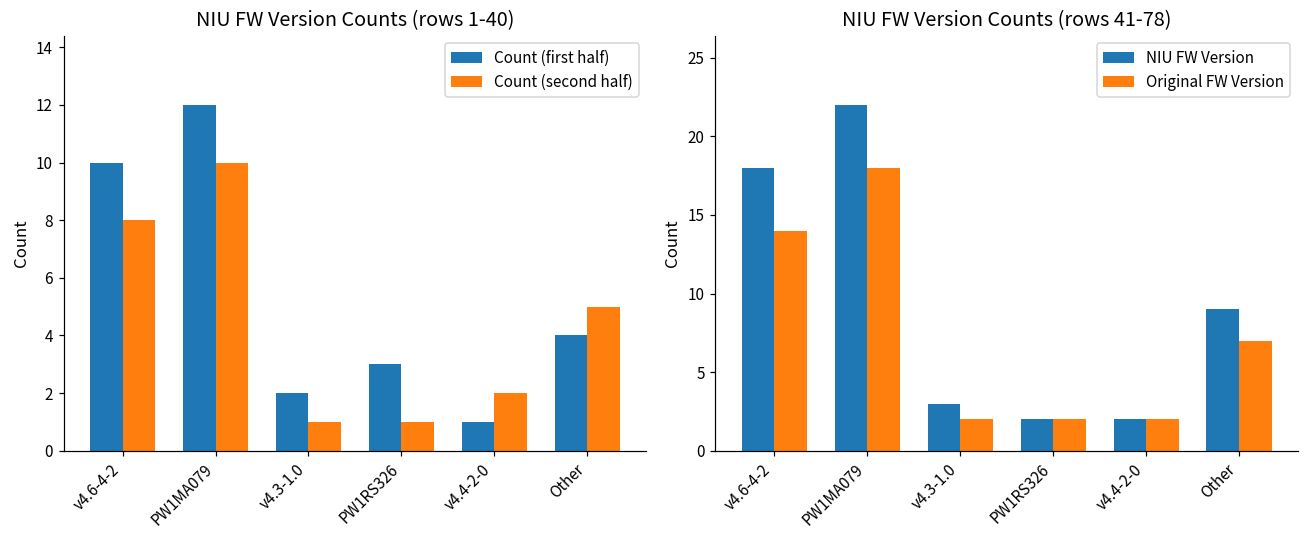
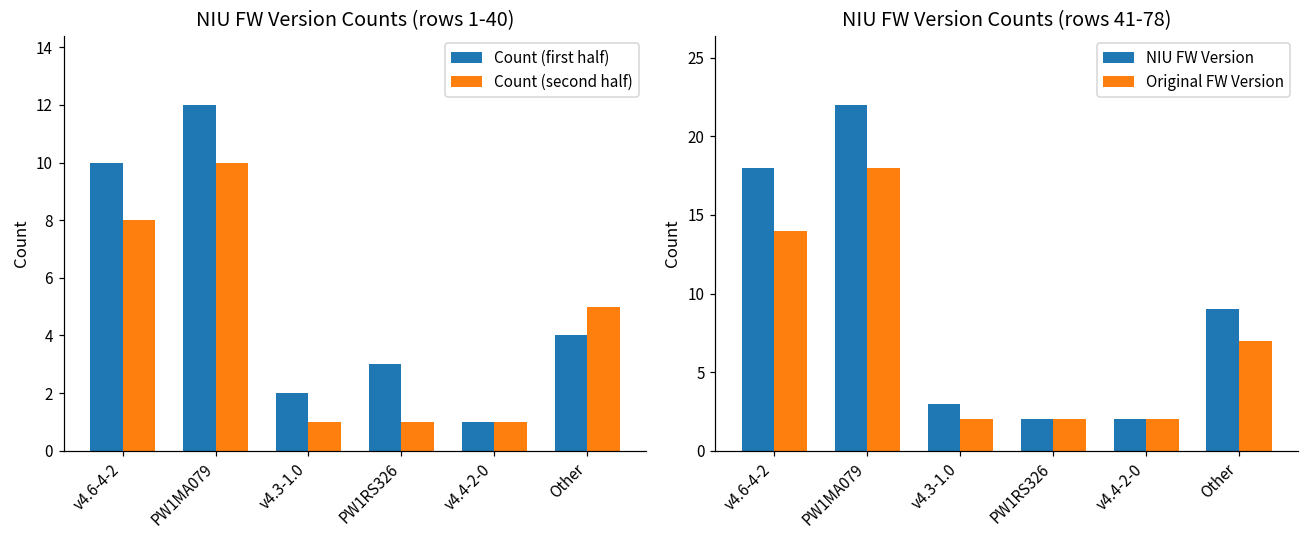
  {
    "NIU FW Version Counts (rows 1-40)": {
      "Count (first half)": {
        "v4.6-4-2": 10,
        "PW1MA079": 12,
        "v4.3-1.0": 2,
        "PW1RS326": 3,
        "v4.4-2-0": 1,
        "Other": 4
      },
      "Count (second half)": {
        "v4.6-4-2": 8,
        "PW1MA079": 10,
        "v4.3-1.0": 1,
        "PW1RS326": 1,
-       "v4.4-2-0": 2,
+       "v4.4-2-0": 1,
        "Other": 5
      }
    },
    "NIU FW Version Counts (rows 41-78)": {
      "NIU FW Version": {
        "v4.6-4-2": 18.0,
        "PW1MA079": 22.0,
        "v4.3-1.0": 3.0,
        "PW1RS326": 2.0,
        "v4.4-2-0": 2.0,
        "Other": 9.0
      },
      "Original FW Version": {
        "v4.6-4-2": 14.0,
        "PW1MA079": 18.0,
        "v4.3-1.0": 2.0,
        "PW1RS326": 2.0,
        "v4.4-2-0": 2.0,
        "Other": 7.0
      }
    }
  }
